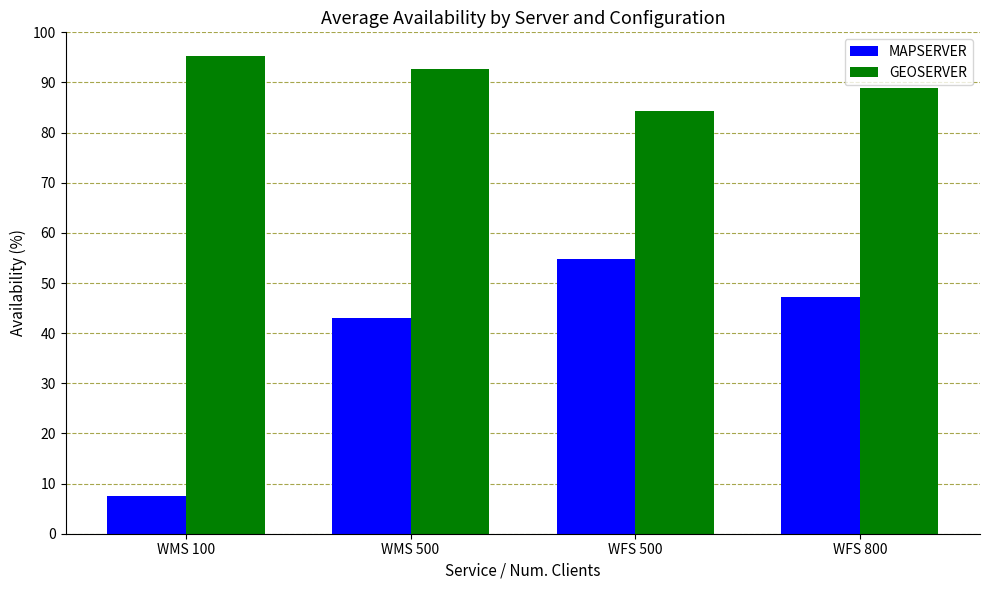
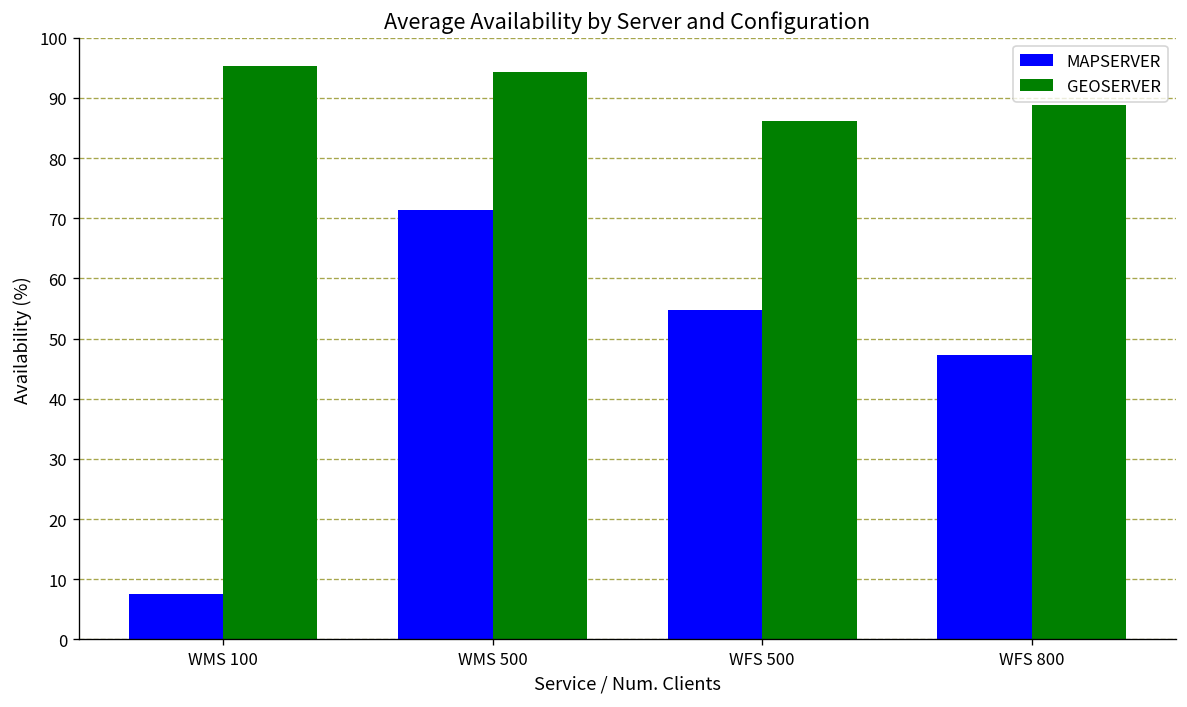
  {
    "MAPSERVER": {
      "WMS 100": 8,
-     "WMS 500": 43,
+     "WMS 500": 71,
      "WFS 500": 55,
      "WFS 800": 47
    },
    "GEOSERVER": {
      "WMS 100": 95,
-     "WMS 500": 93,
-     "WFS 500": 84,
+     "WMS 500": 94,
+     "WFS 500": 86,
      "WFS 800": 89
    }
  }
